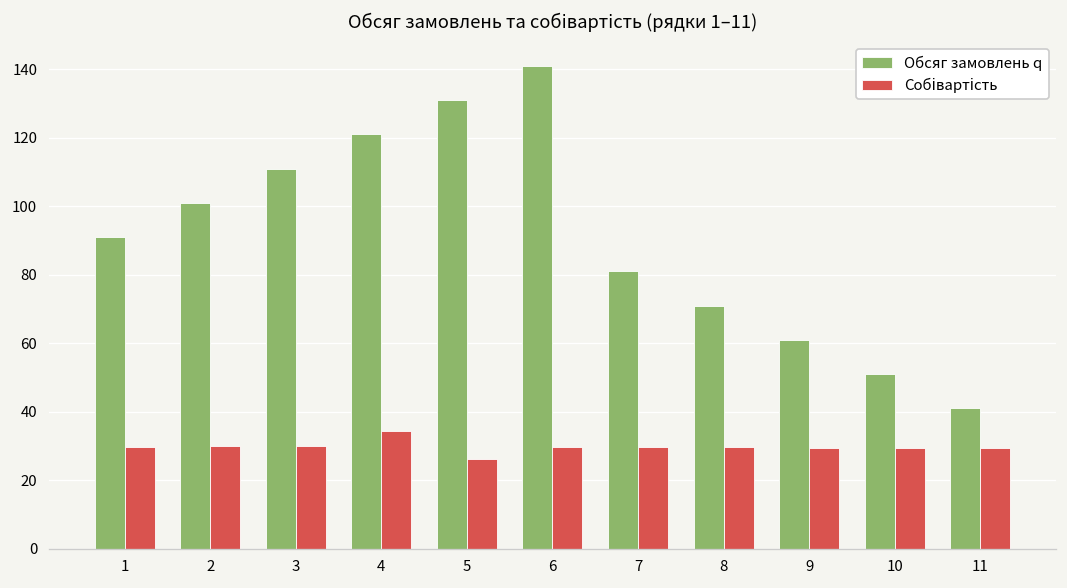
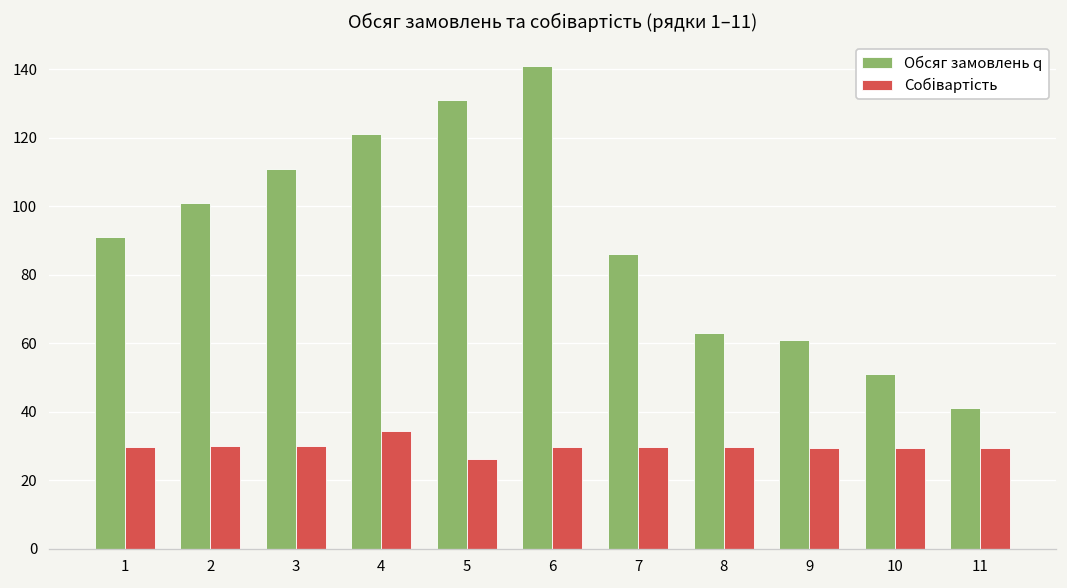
  {
    "Обсяг замовлень q": {
      "1": 91,
      "2": 101,
      "3": 111,
      "4": 121,
      "5": 131,
      "6": 141,
-     "7": 81,
-     "8": 71,
+     "7": 86,
+     "8": 63,
      "9": 61,
      "10": 51,
      "11": 41
    },
    "Собівартість": {
      "1": 30,
      "2": 30,
      "3": 30,
      "4": 34,
      "5": 26,
      "6": 30,
      "7": 30,
      "8": 30,
      "9": 30,
      "10": 29,
      "11": 29
    }
  }
